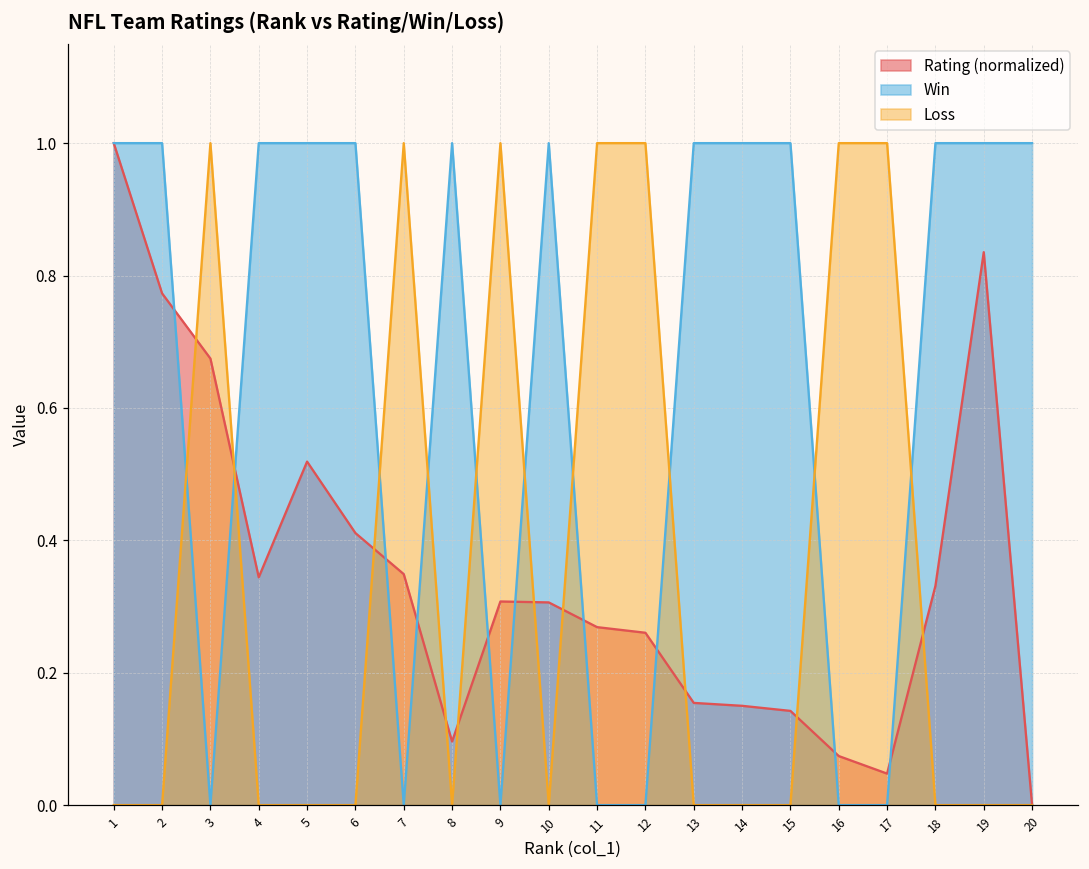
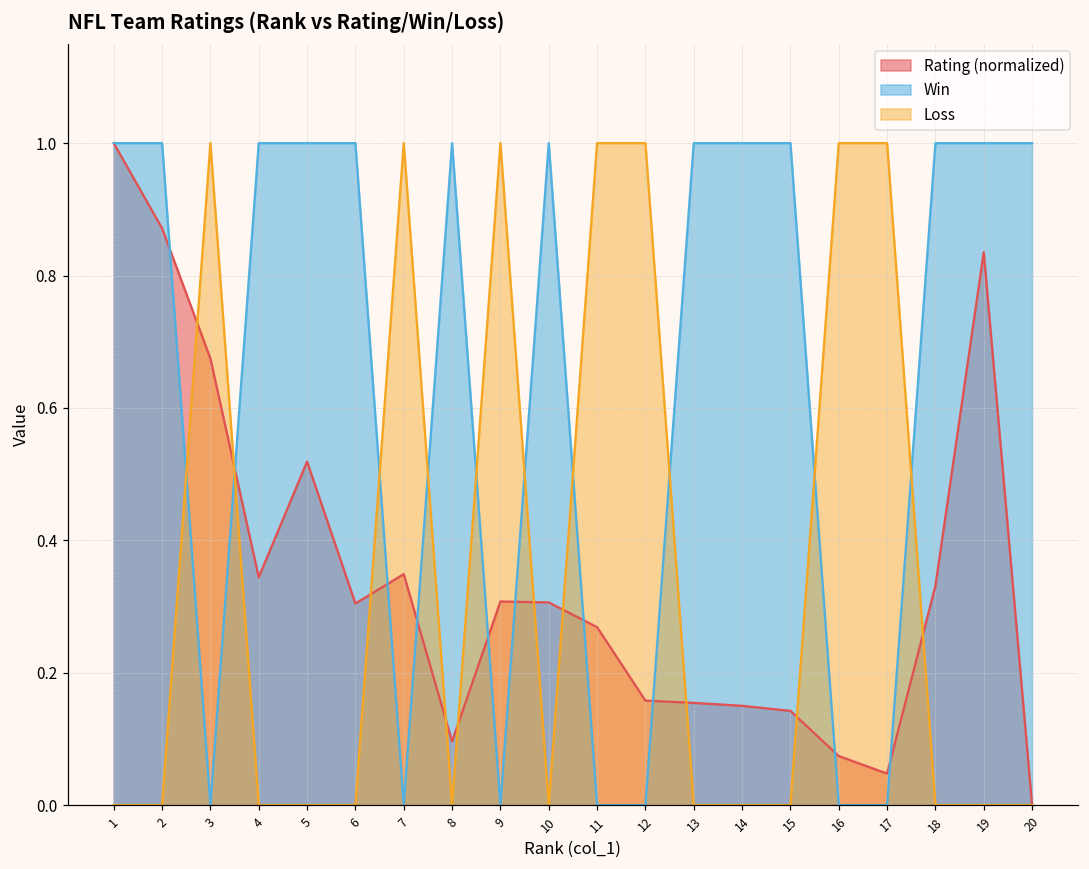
  {
    "Rating (normalized)": {
-     "2": 0.77,
+     "2": 0.87,
      "3": 0.67,
      "4": 0.34,
      "5": 0.52,
-     "6": 0.41,
+     "6": 0.30,
      "7": 0.35,
      "8": 0.10,
      "9": 0.31,
      "10": 0.31,
      "11": 0.27,
-     "12": 0.26,
+     "12": 0.16,
      "13": 0.15,
      "14": 0.15,
      "15": 0.14,
      "16": 0.07,
      "17": 0.05,
      "18": 0.33,
      "19": 0.84
    },
    "Win": {
      "2": 1.00,
      "3": 0.00,
      "4": 1.00,
      "5": 1.00,
      "6": 1.00,
      "7": 0.00,
      "8": 1.00,
      "9": 0.00,
      "10": 1.00,
      "11": 0.00,
      "12": 0.00,
      "13": 1.00,
      "14": 1.00,
      "15": 1.00,
      "16": 0.00,
      "17": 0.00,
      "18": 1.00,
      "19": 1.00,
      "20": 1.00
    },
    "Loss": {
      "1": 0.00,
      "2": 0.00,
      "3": 1.00,
      "4": 0.00,
      "5": 0.00,
      "6": 0.00,
      "7": 1.00,
      "8": 0.00,
      "9": 1.00,
      "10": 0.00,
      "11": 1.00,
      "12": 1.00,
      "13": 0.00,
      "14": 0.00,
      "15": 0.00,
      "16": 1.00,
      "17": 1.00,
      "18": 0.00,
      "19": 0.00
    }
  }
